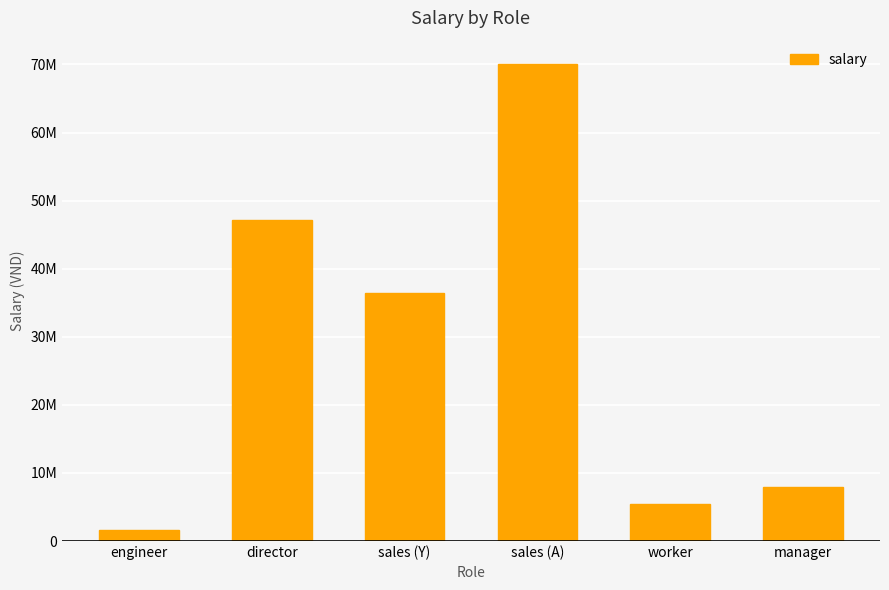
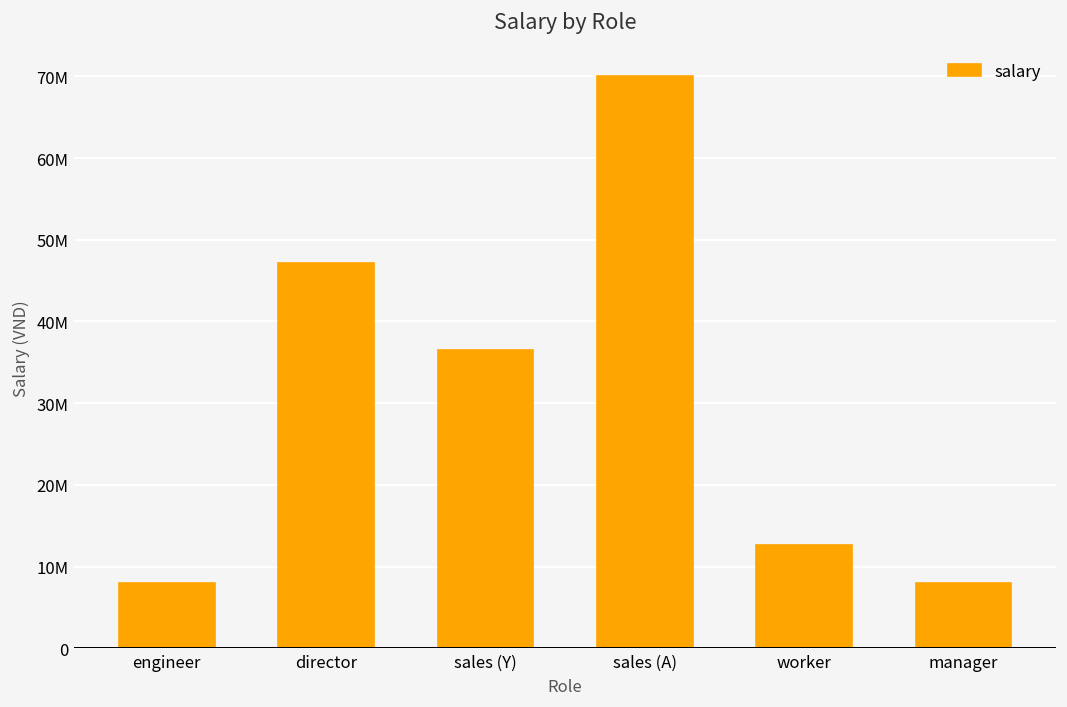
  {
-   "engineer": 2000000,
+   "engineer": 8000000,
    "director": 47000000,
    "sales (Y)": 37000000,
    "sales (A)": 70000000,
-   "worker": 6000000,
+   "worker": 13000000,
    "manager": 8000000
  }
